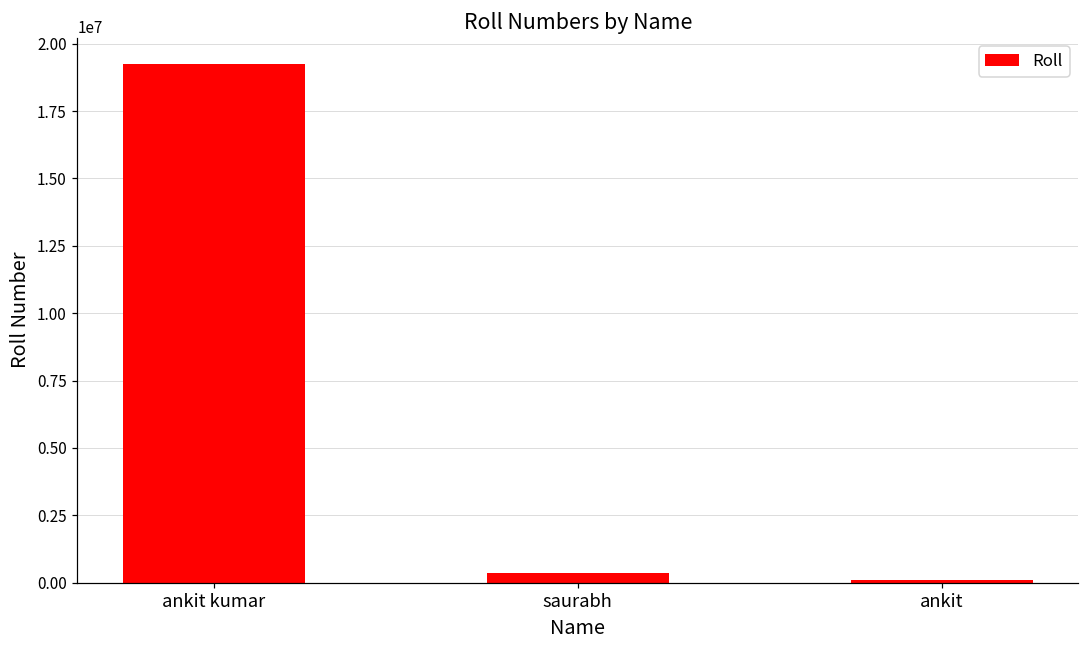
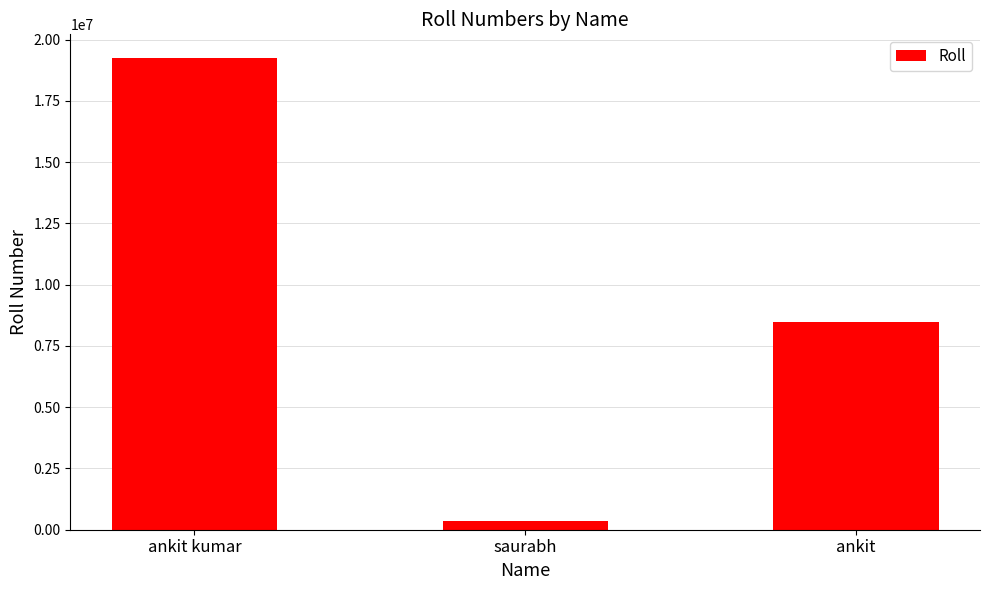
  {
    "ankit kumar": 19300000,
    "saurabh": 400000,
-   "ankit": 100000
+   "ankit": 8500000
  }
